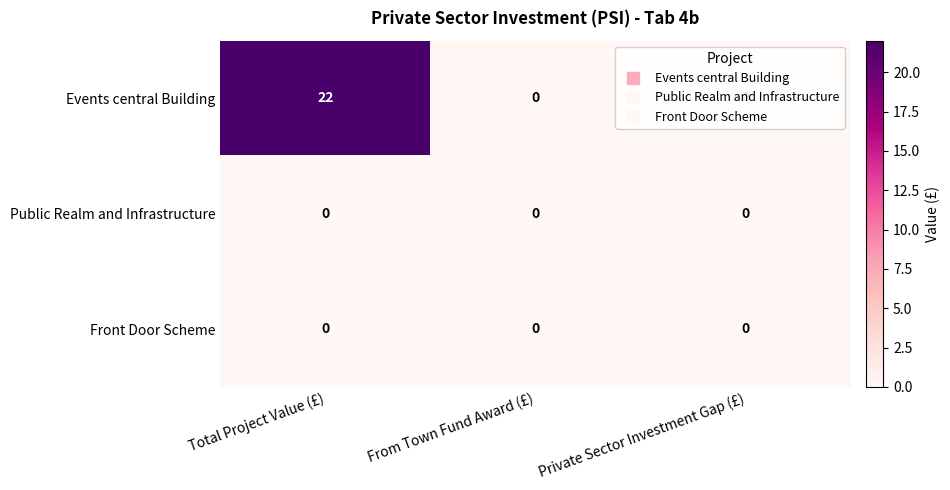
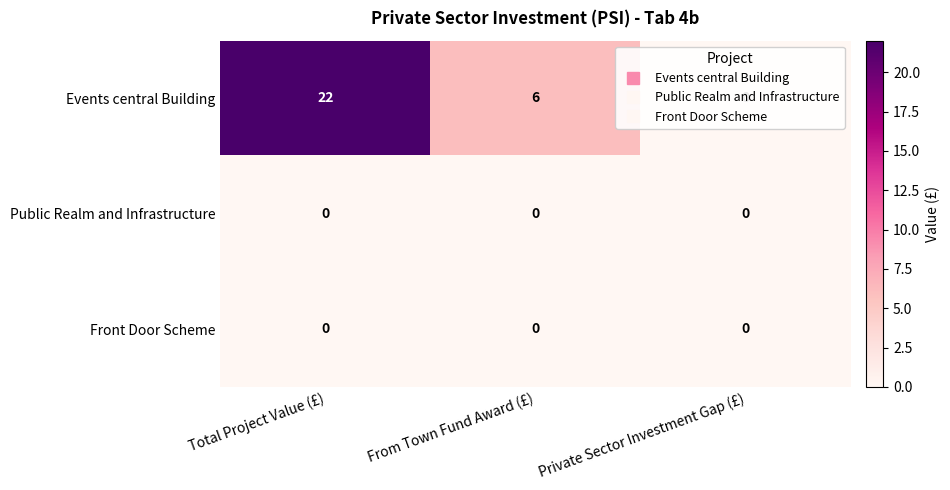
  {
    "Events central Building": {
      "Total Project Value (£)": 22,
-     "From Town Fund Award (£)": 0
+     "From Town Fund Award (£)": 6
    },
    "Public Realm and Infrastructure": {
      "Total Project Value (£)": 0,
      "From Town Fund Award (£)": 0,
      "Private Sector Investment Gap (£)": 0
    },
    "Front Door Scheme": {
      "Total Project Value (£)": 0,
      "From Town Fund Award (£)": 0,
      "Private Sector Investment Gap (£)": 0
    }
  }
